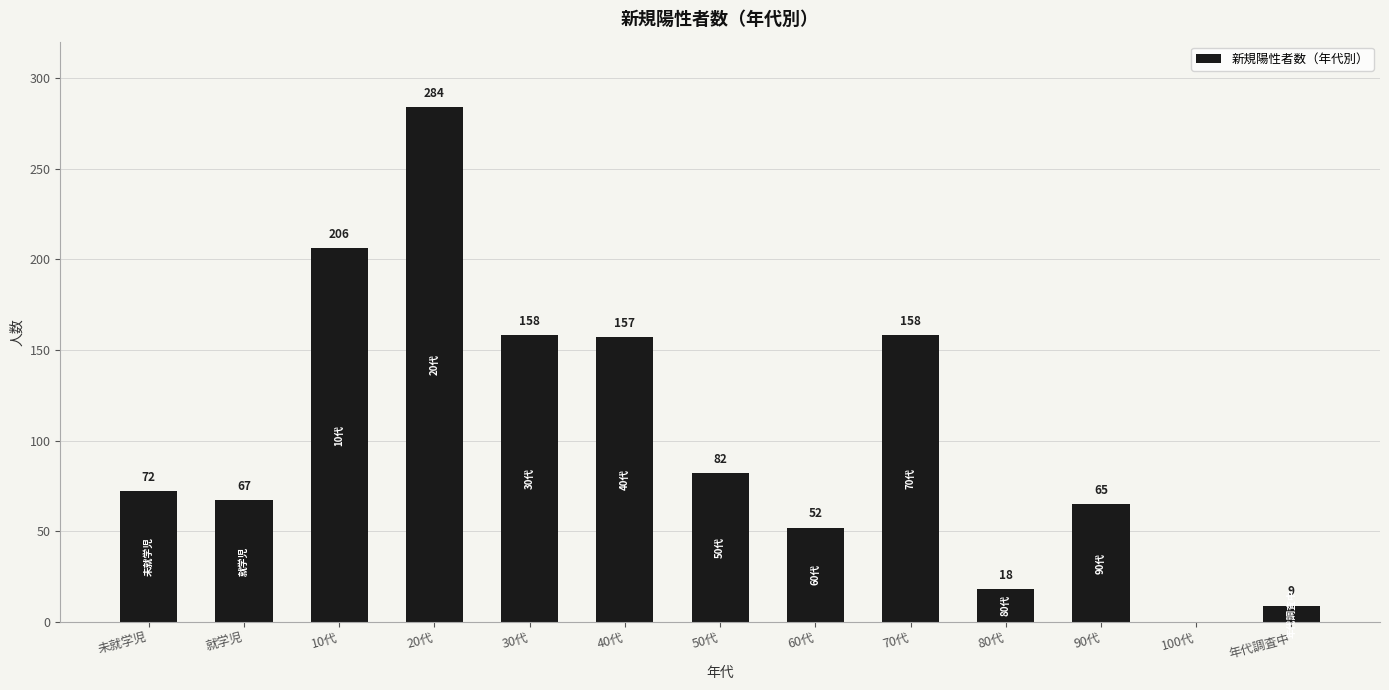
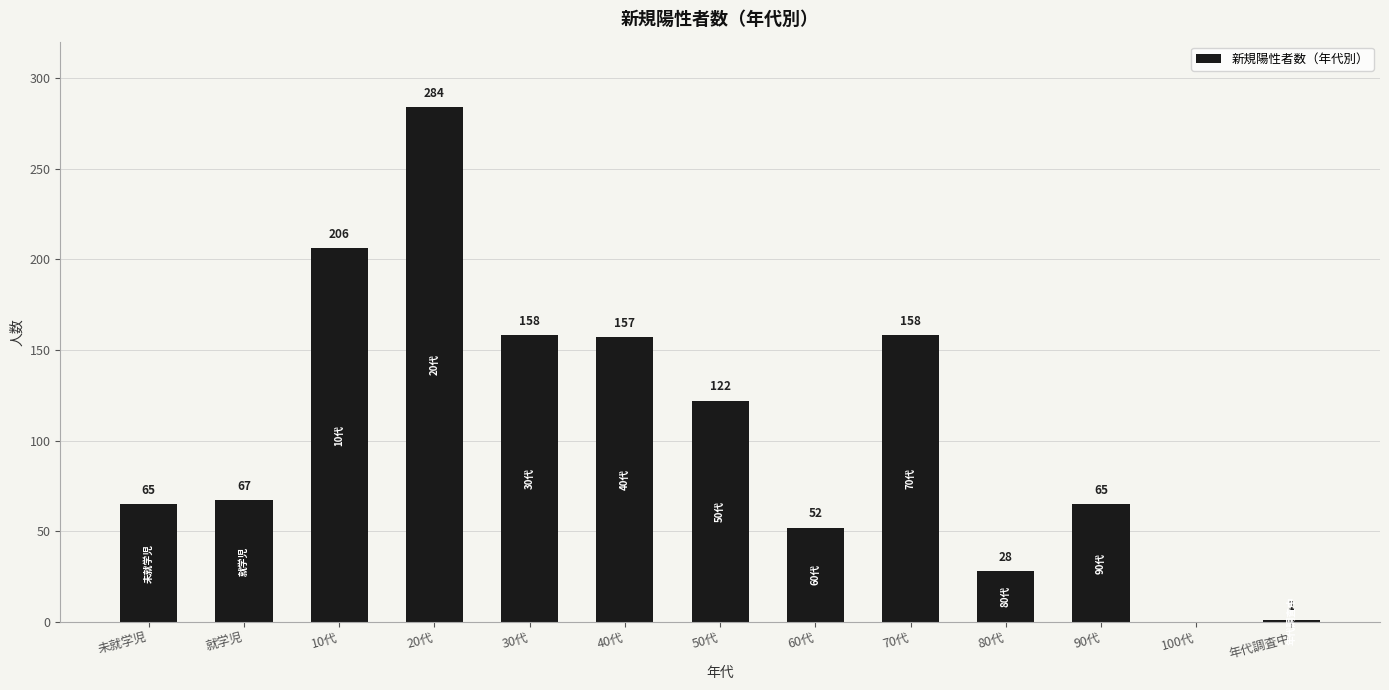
  {
-   "未就学児": 72,
+   "未就学児": 65,
    "就学児": 67,
    "10代": 206,
    "20代": 284,
    "30代": 158,
    "40代": 157,
-   "50代": 82,
+   "50代": 122,
    "60代": 52,
    "70代": 158,
-   "80代": 18,
+   "80代": 28,
    "90代": 65,
-   "年代調査中": 9
+   "年代調査中": 1
  }
